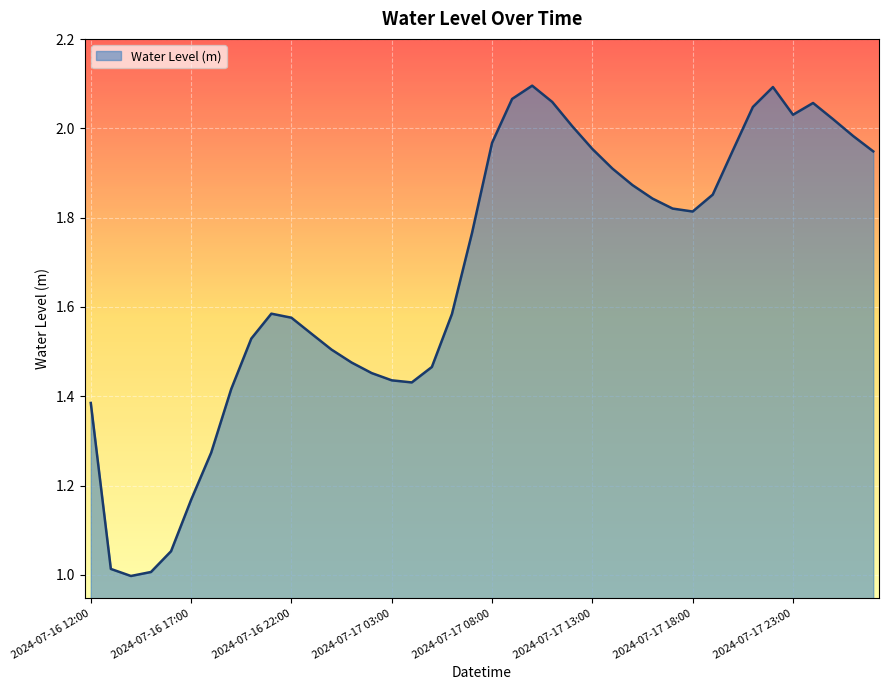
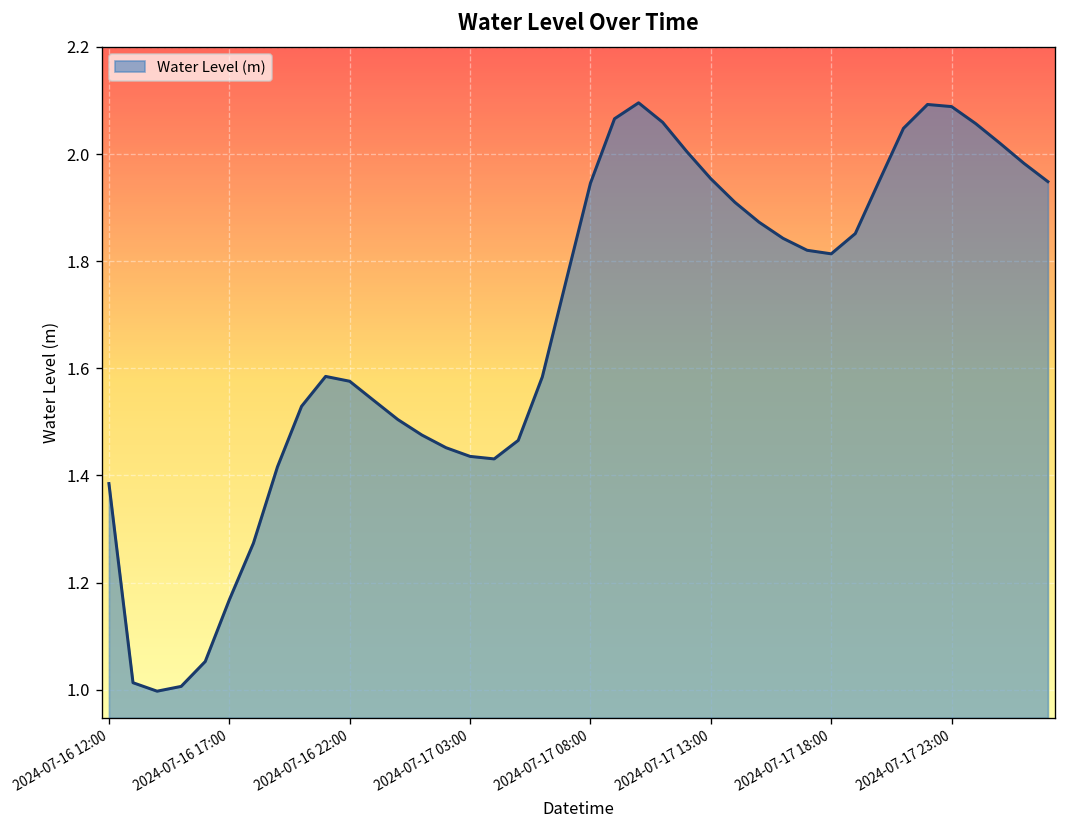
  {
    "2024-07-16 12:00": 1.38,
    "2024-07-16 17:00": 1.17,
    "2024-07-16 22:00": 1.58,
    "2024-07-17 03:00": 1.44,
-   "2024-07-17 08:00": 1.97,
+   "2024-07-17 08:00": 1.95,
    "2024-07-17 13:00": 1.95,
    "2024-07-17 18:00": 1.81,
-   "2024-07-17 23:00": 2.03
+   "2024-07-17 23:00": 2.09
  }
